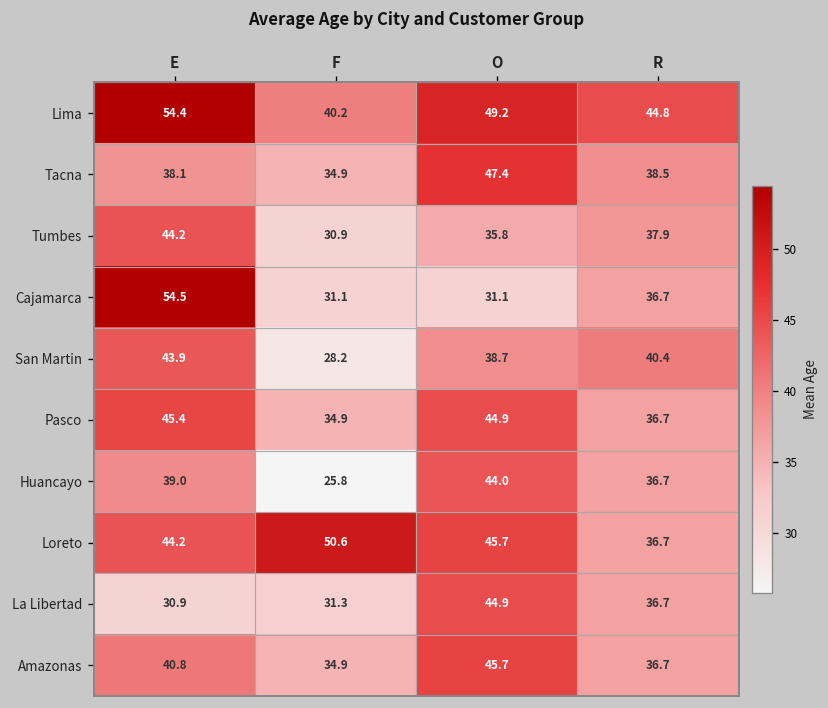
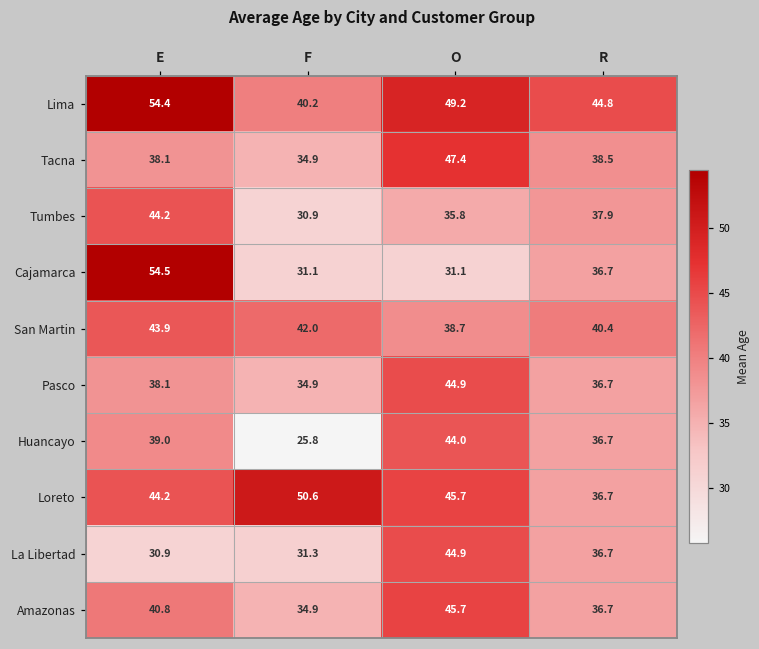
  {
    "Lima": {
      "E": 54.4,
      "F": 40.2,
      "O": 49.2,
      "R": 44.8
    },
    "Tacna": {
      "E": 38.1,
      "F": 34.9,
      "O": 47.4,
      "R": 38.5
    },
    "Tumbes": {
      "E": 44.2,
      "F": 30.9,
      "O": 35.8,
      "R": 37.9
    },
    "Cajamarca": {
      "E": 54.5,
      "F": 31.1,
      "O": 31.1,
      "R": 36.7
    },
    "San Martin": {
      "E": 43.9,
-     "F": 28.2,
+     "F": 42.0,
      "O": 38.7,
      "R": 40.4
    },
    "Pasco": {
-     "E": 45.4,
+     "E": 38.1,
      "F": 34.9,
      "O": 44.9,
      "R": 36.7
    },
    "Huancayo": {
      "E": 39.0,
      "F": 25.8,
      "O": 44.0,
      "R": 36.7
    },
    "Loreto": {
      "E": 44.2,
      "F": 50.6,
      "O": 45.7,
      "R": 36.7
    },
    "La Libertad": {
      "E": 30.9,
      "F": 31.3,
      "O": 44.9,
      "R": 36.7
    },
    "Amazonas": {
      "E": 40.8,
      "F": 34.9,
      "O": 45.7,
      "R": 36.7
    }
  }
